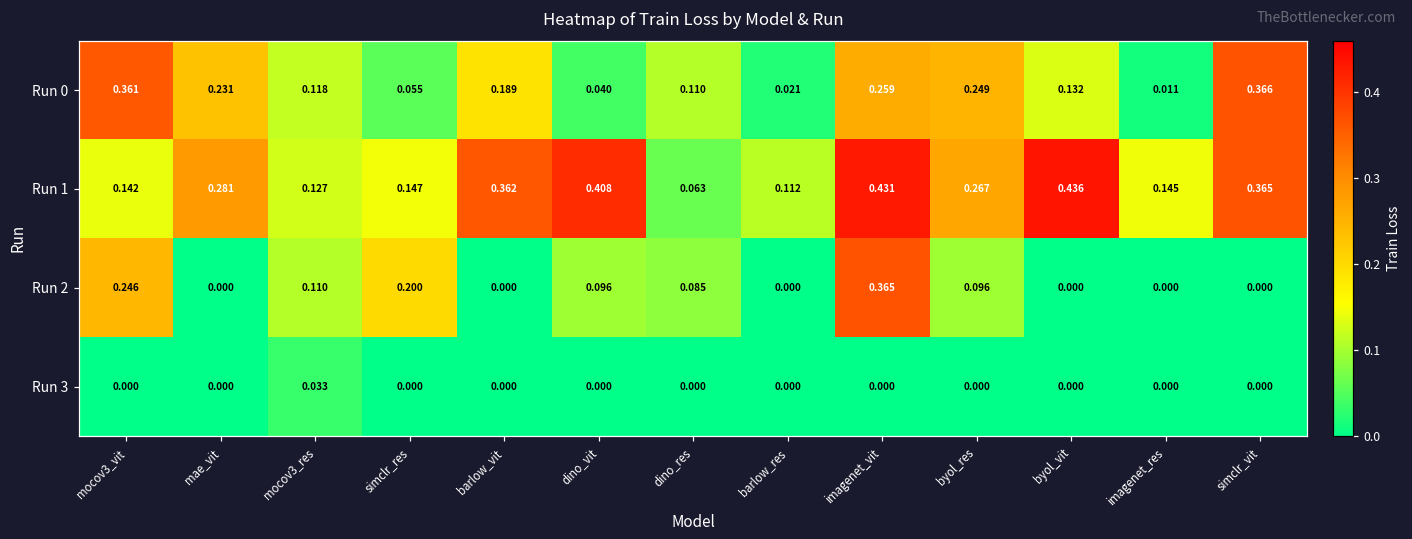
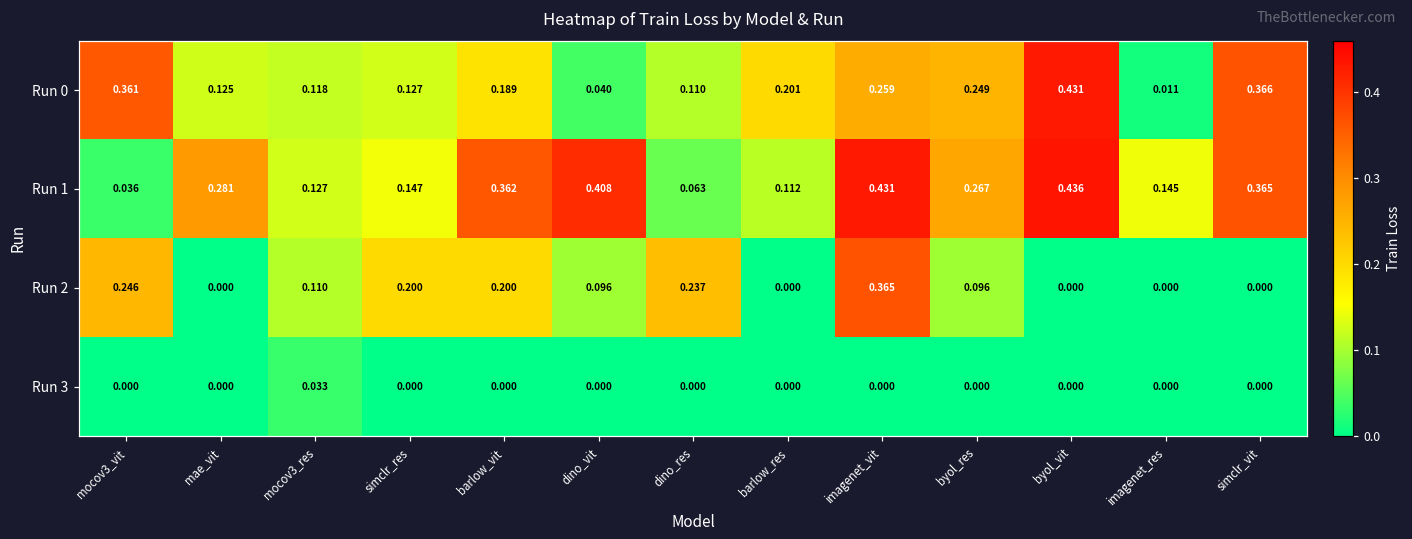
  {
    "Run 0": {
      "mocov3_vit": 0.361,
-     "mae_vit": 0.231,
+     "mae_vit": 0.125,
      "mocov3_res": 0.118,
-     "simclr_res": 0.055,
+     "simclr_res": 0.127,
      "barlow_vit": 0.189,
      "dino_vit": 0.040,
      "dino_res": 0.110,
-     "barlow_res": 0.021,
+     "barlow_res": 0.201,
      "imagenet_vit": 0.259,
      "byol_res": 0.249,
-     "byol_vit": 0.132,
+     "byol_vit": 0.431,
      "imagenet_res": 0.011,
      "simclr_vit": 0.366
    },
    "Run 1": {
-     "mocov3_vit": 0.142,
+     "mocov3_vit": 0.036,
      "mae_vit": 0.281,
      "mocov3_res": 0.127,
      "simclr_res": 0.147,
      "barlow_vit": 0.362,
      "dino_vit": 0.408,
      "dino_res": 0.063,
      "barlow_res": 0.112,
      "imagenet_vit": 0.431,
      "byol_res": 0.267,
      "byol_vit": 0.436,
      "imagenet_res": 0.145,
      "simclr_vit": 0.365
    },
    "Run 2": {
      "mocov3_vit": 0.246,
      "mae_vit": 0.000,
      "mocov3_res": 0.110,
      "simclr_res": 0.200,
-     "barlow_vit": 0.000,
+     "barlow_vit": 0.200,
      "dino_vit": 0.096,
-     "dino_res": 0.085,
+     "dino_res": 0.237,
      "barlow_res": 0.000,
      "imagenet_vit": 0.365,
      "byol_res": 0.096,
      "byol_vit": 0.000,
      "imagenet_res": 0.000,
      "simclr_vit": 0.000
    },
    "Run 3": {
      "mocov3_vit": 0.000,
      "mae_vit": 0.000,
      "mocov3_res": 0.033,
      "simclr_res": 0.000,
      "barlow_vit": 0.000,
      "dino_vit": 0.000,
      "dino_res": 0.000,
      "barlow_res": 0.000,
      "imagenet_vit": 0.000,
      "byol_res": 0.000,
      "byol_vit": 0.000,
      "imagenet_res": 0.000,
      "simclr_vit": 0.000
    }
  }
